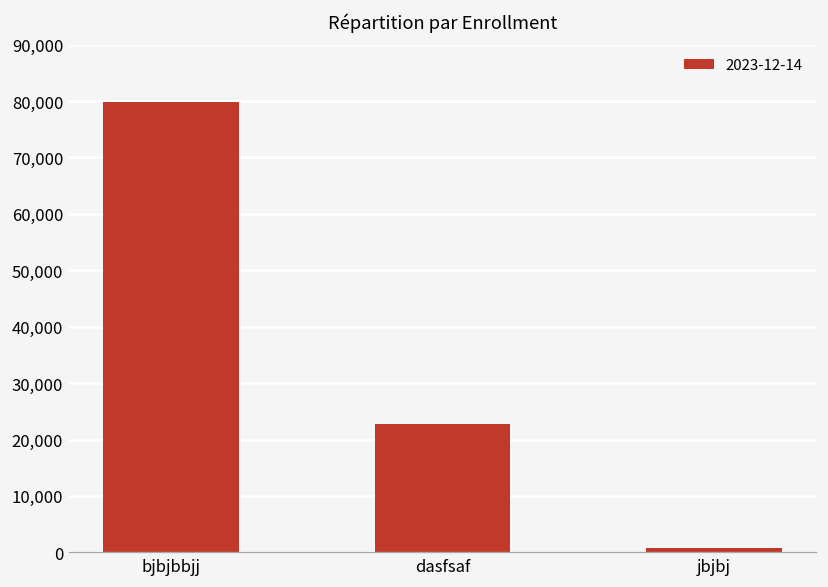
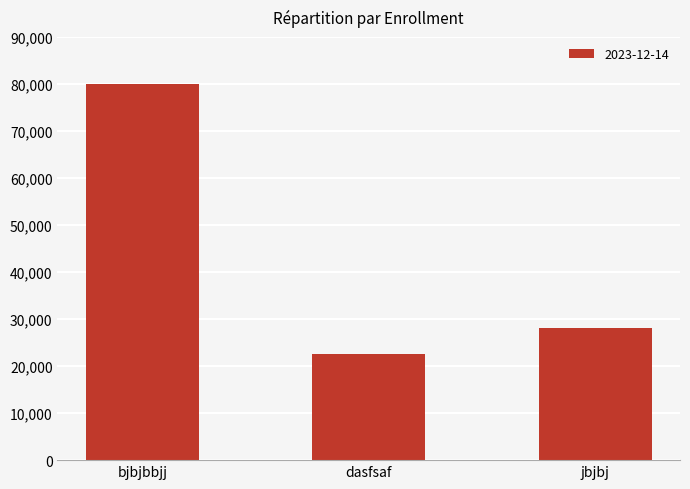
  {
    "bjbjbbjj": "80,000",
    "dasfsaf": "23,000",
-   "jbjbj": "1,000"
+   "jbjbj": "28,000"
  }
